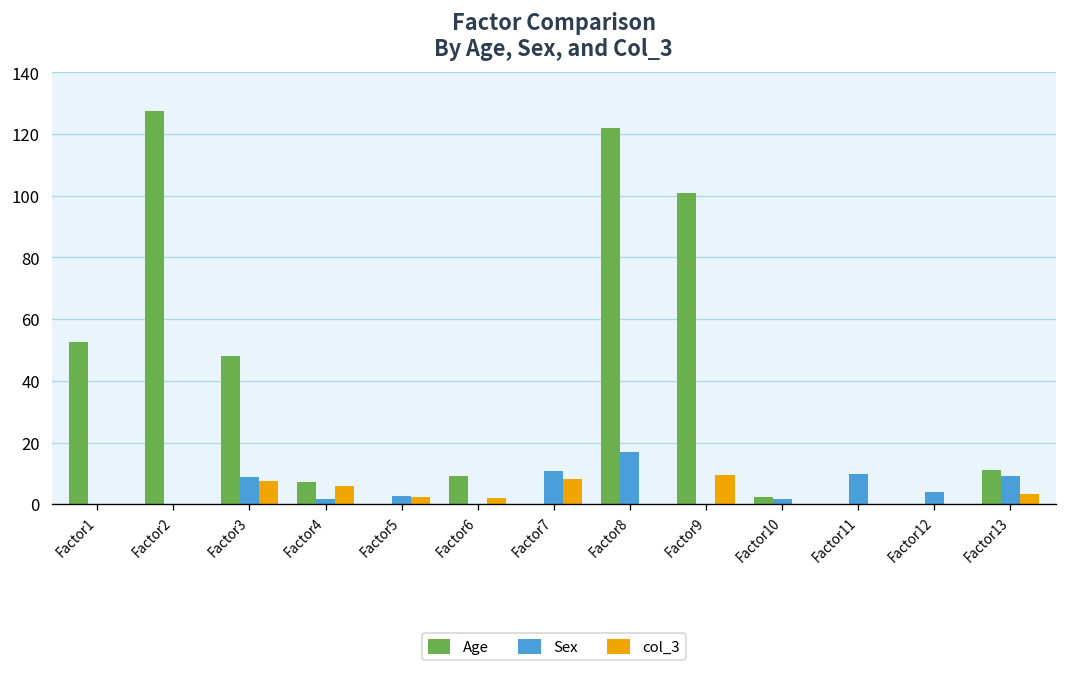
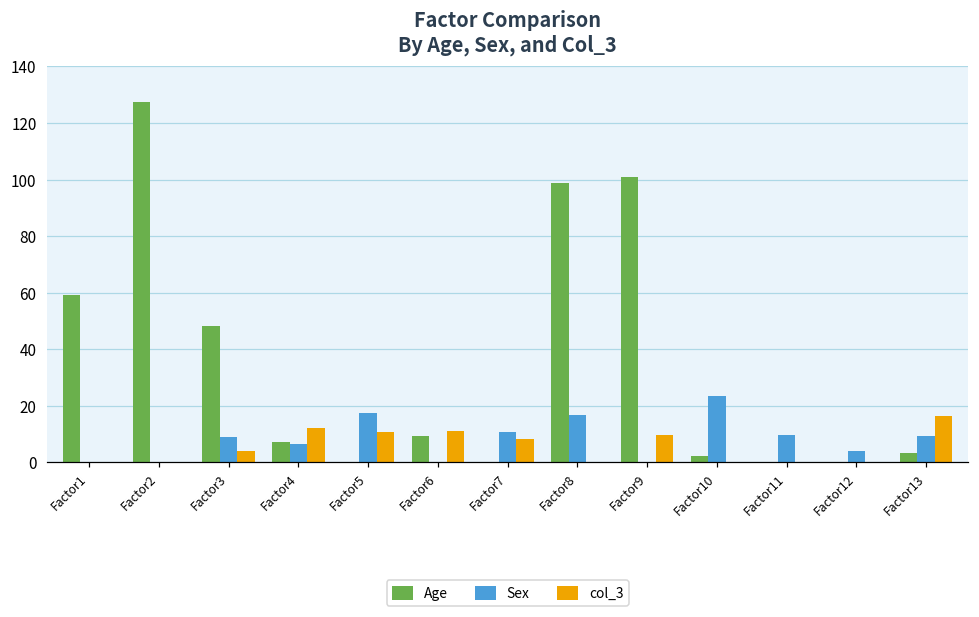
  {
    "Age": {
-     "Factor1": 53,
+     "Factor1": 59,
      "Factor2": 128,
      "Factor3": 48,
      "Factor4": 7,
      "Factor5": 0,
      "Factor6": 9,
      "Factor7": 0,
-     "Factor8": 122,
+     "Factor8": 99,
      "Factor9": 101,
      "Factor10": 2,
      "Factor11": 0,
      "Factor12": 0,
-     "Factor13": 11
+     "Factor13": 3
    },
    "Sex": {
      "Factor1": 0,
      "Factor2": 0,
      "Factor3": 9,
-     "Factor4": 2,
-     "Factor5": 3,
+     "Factor4": 6,
+     "Factor5": 18,
      "Factor6": 0,
      "Factor7": 11,
      "Factor8": 17,
      "Factor9": 0,
-     "Factor10": 2,
+     "Factor10": 23,
      "Factor11": 10,
      "Factor12": 4,
      "Factor13": 9
    },
    "col_3": {
      "Factor1": 0,
      "Factor2": 0,
-     "Factor3": 7,
-     "Factor4": 6,
-     "Factor5": 2,
-     "Factor6": 2,
+     "Factor3": 4,
+     "Factor4": 12,
+     "Factor5": 11,
+     "Factor6": 11,
      "Factor7": 8,
      "Factor8": 0,
      "Factor9": 10,
      "Factor10": 0,
      "Factor11": 0,
      "Factor12": 0,
-     "Factor13": 3
+     "Factor13": 16
    }
  }
